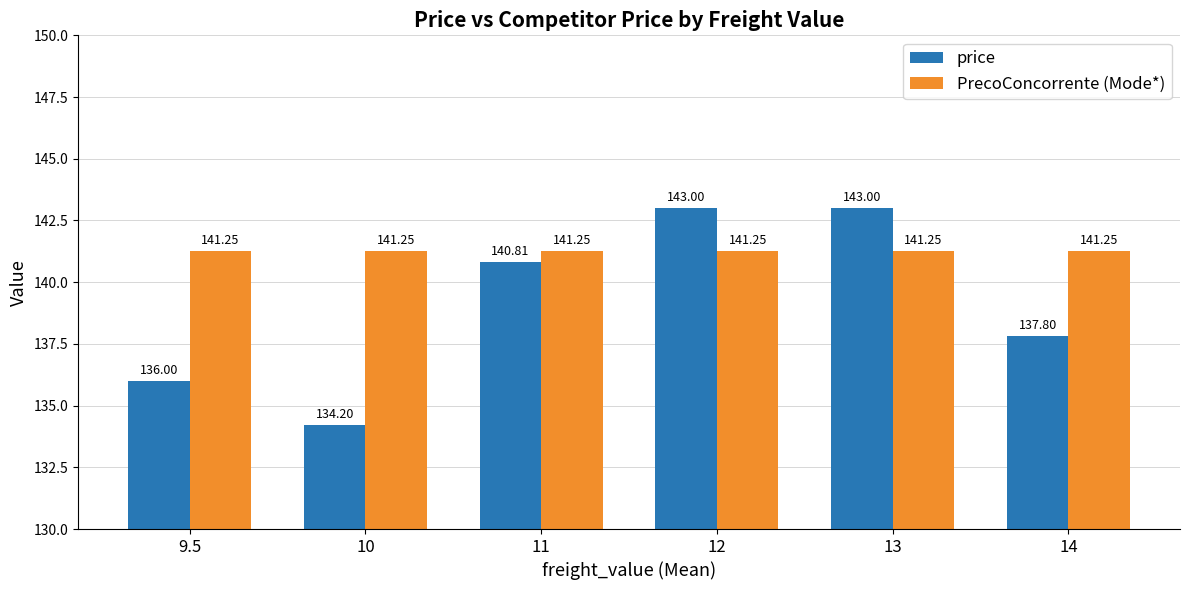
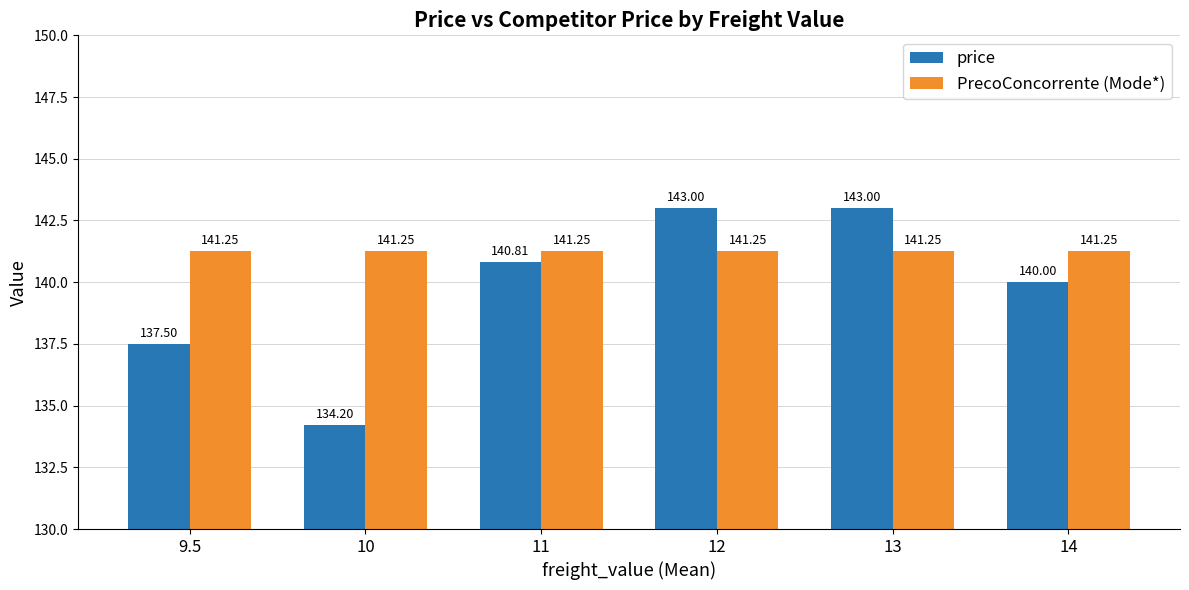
  {
    "price": {
-     "9.5": 136.00,
+     "9.5": 137.50,
      "10": 134.20,
      "11": 140.81,
      "12": 143.00,
      "13": 143.00,
-     "14": 137.80
+     "14": 140.00
    },
    "PrecoConcorrente (Mode*)": {
      "9.5": 141.25,
      "10": 141.25,
      "11": 141.25,
      "12": 141.25,
      "13": 141.25,
      "14": 141.25
    }
  }
